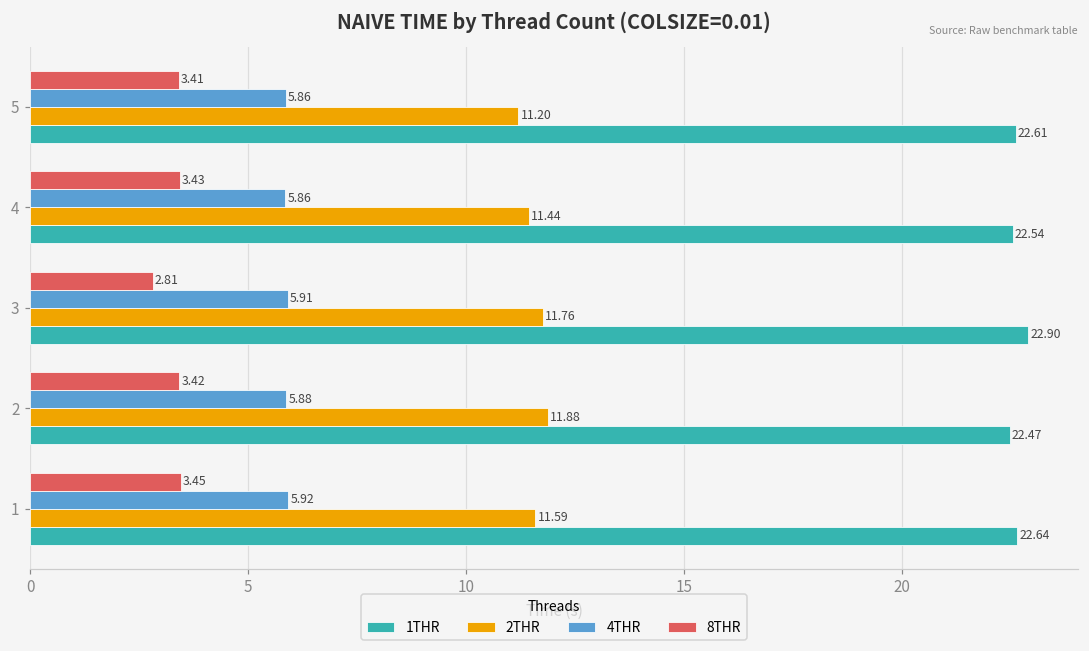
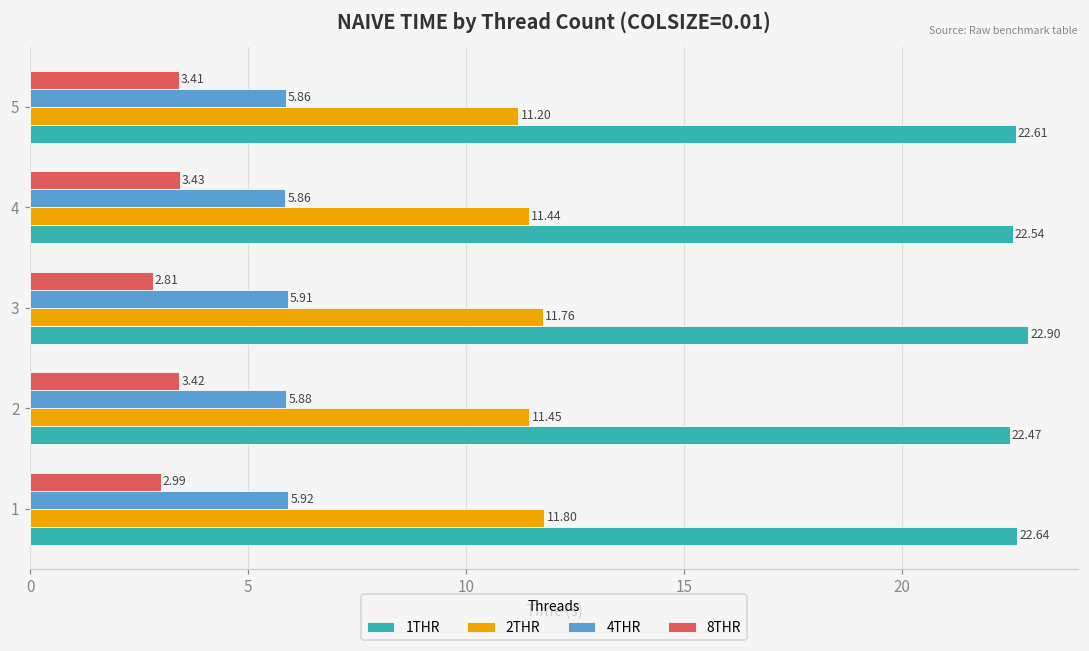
  {
    "2THR": {
      "5": 11.20,
      "4": 11.44,
      "3": 11.76,
-     "2": 11.88,
-     "1": 11.59
+     "2": 11.45,
+     "1": 11.80
    },
    "8THR": {
      "5": 3.41,
      "4": 3.43,
      "3": 2.81,
      "2": 3.42,
-     "1": 3.45
+     "1": 2.99
    }
  }
